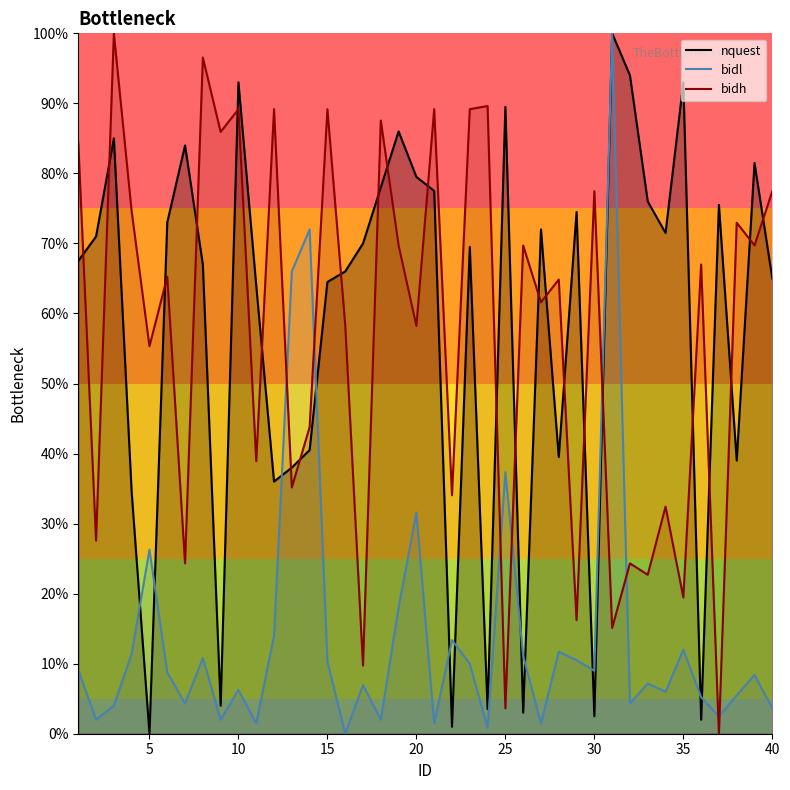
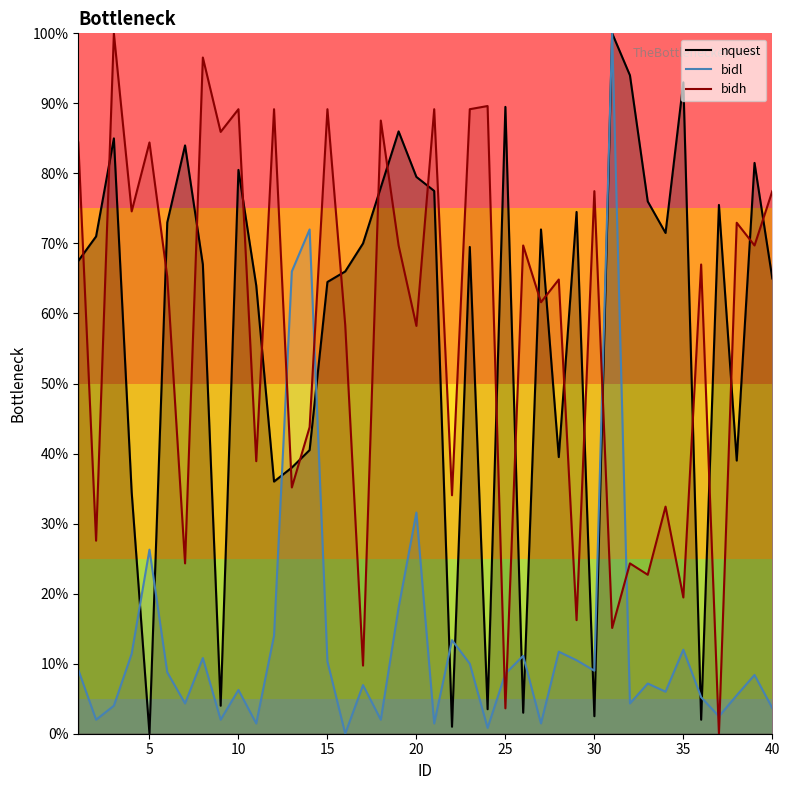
  {
    "nquest": {
      "5": "0%",
-     "10": "93%",
+     "10": "81%",
      "15": "65%",
      "20": "80%",
      "25": "90%",
      "30": "3%",
      "40": "65%"
    },
    "bidl": {
      "5": "26%",
      "10": "6%",
      "15": "10%",
      "20": "32%",
-     "25": "37%",
+     "25": "9%",
      "30": "9%",
      "35": "12%",
      "40": "4%"
    },
    "bidh": {
-     "5": "55%",
+     "5": "84%",
      "10": "89%",
      "15": "89%",
      "20": "58%",
      "25": "4%",
      "30": "77%",
      "35": "19%",
      "40": "77%"
    }
  }
